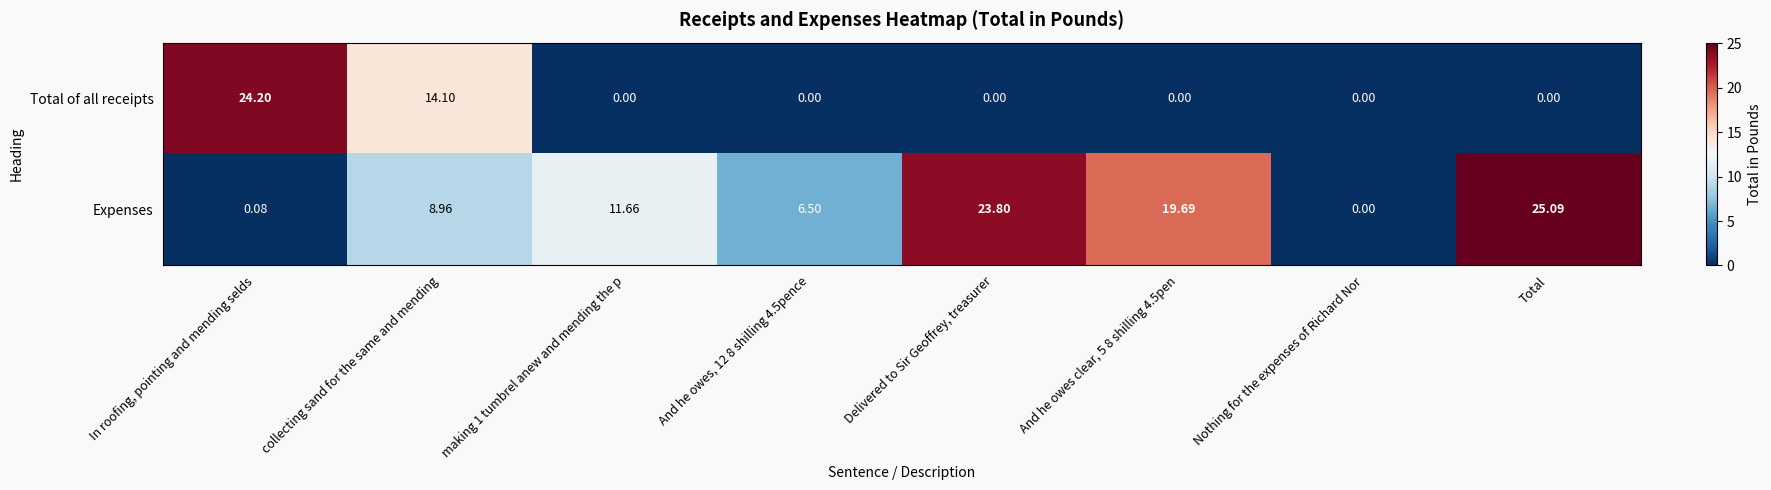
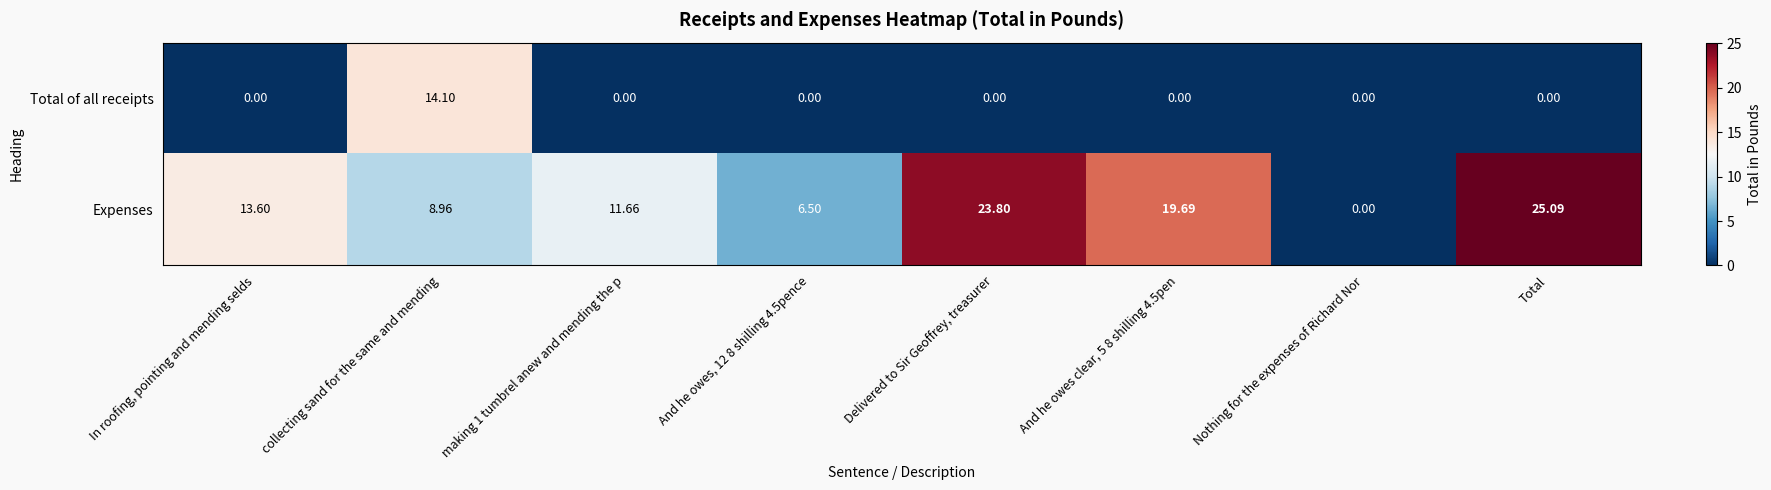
  {
    "Total of all receipts": {
-     "In roofing, pointing and mending selds": 24.20,
+     "In roofing, pointing and mending selds": 0.00,
      "collecting sand for the same and mending": 14.10,
      "making 1 tumbrel anew and mending the p": 0.00,
      "And he owes, 12 8 shilling 4.5pence": 0.00,
      "Delivered to Sir Geoffrey, treasurer": 0.00,
      "And he owes clear, 5 8 shilling 4.5pen": 0.00,
      "Nothing for the expenses of Richard Nor": 0.00,
      "Total": 0.00
    },
    "Expenses": {
-     "In roofing, pointing and mending selds": 0.08,
+     "In roofing, pointing and mending selds": 13.60,
      "collecting sand for the same and mending": 8.96,
      "making 1 tumbrel anew and mending the p": 11.66,
      "And he owes, 12 8 shilling 4.5pence": 6.50,
      "Delivered to Sir Geoffrey, treasurer": 23.80,
      "And he owes clear, 5 8 shilling 4.5pen": 19.69,
      "Nothing for the expenses of Richard Nor": 0.00,
      "Total": 25.09
    }
  }
